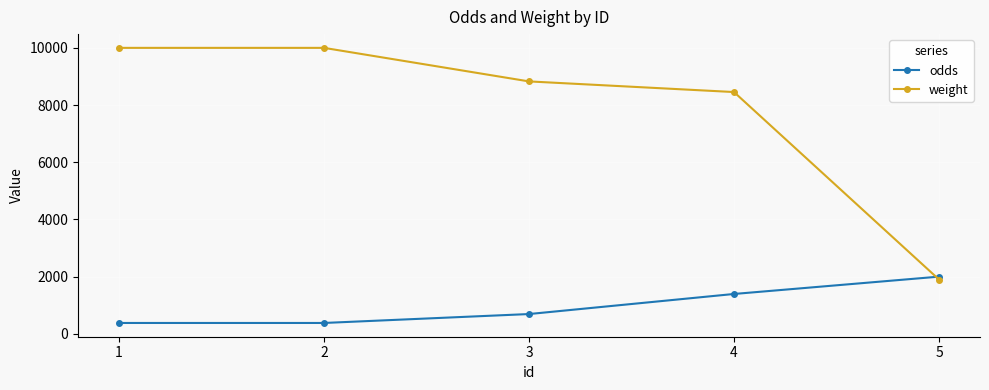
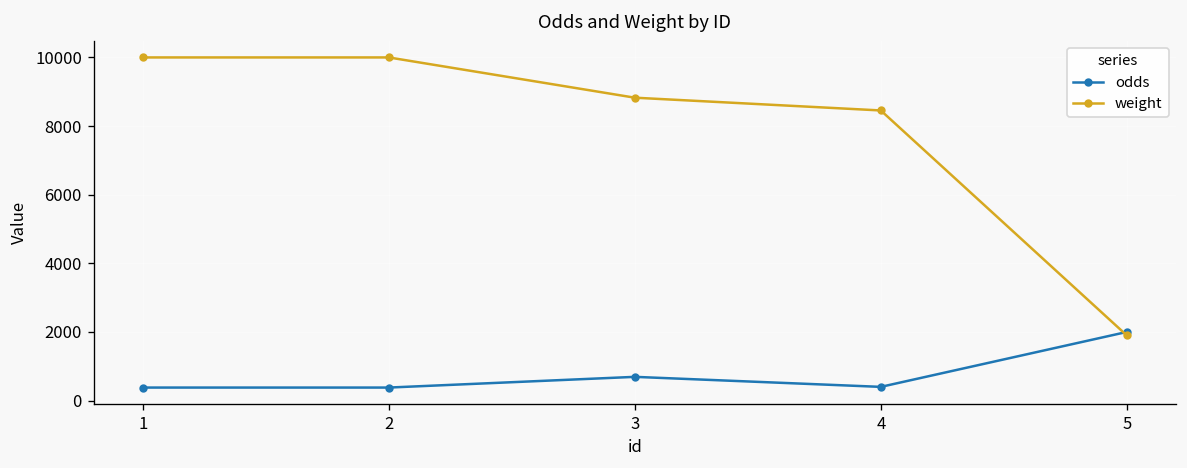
  {
    "odds": {
      "1": 400,
      "2": 400,
      "3": 700,
-     "4": 1400,
+     "4": 400,
      "5": 2000
    },
    "weight": {
      "1": 10000,
      "2": 10000,
      "3": 8800,
      "4": 8500,
      "5": 1900
    }
  }
